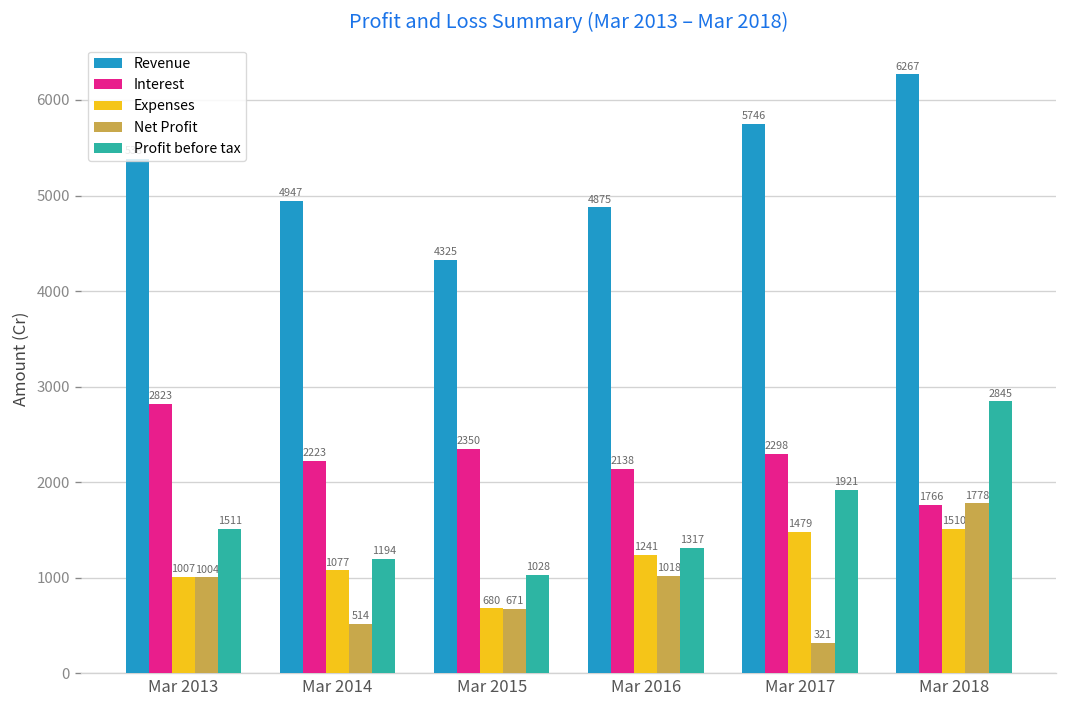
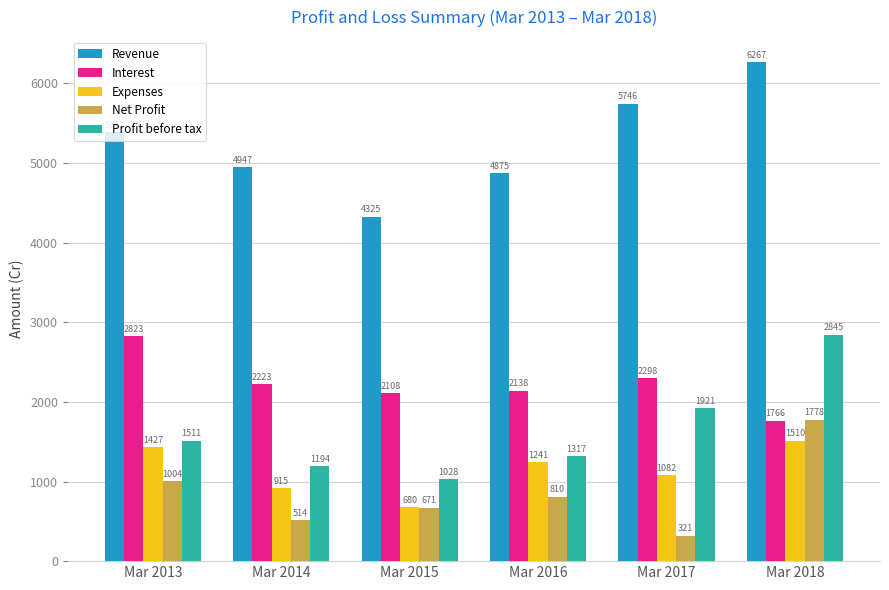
  {
    "Interest": {
      "Mar 2013": 2823,
      "Mar 2014": 2223,
-     "Mar 2015": 2350,
+     "Mar 2015": 2108,
      "Mar 2016": 2138,
      "Mar 2017": 2298,
      "Mar 2018": 1766
    },
    "Expenses": {
-     "Mar 2013": 1007,
-     "Mar 2014": 1077,
+     "Mar 2013": 1427,
+     "Mar 2014": 915,
      "Mar 2015": 680,
      "Mar 2016": 1241,
-     "Mar 2017": 1479,
+     "Mar 2017": 1082,
      "Mar 2018": 1510
    },
    "Net Profit": {
      "Mar 2013": 1004,
      "Mar 2014": 514,
      "Mar 2015": 671,
-     "Mar 2016": 1018,
+     "Mar 2016": 810,
      "Mar 2017": 321,
      "Mar 2018": 1778
    }
  }
